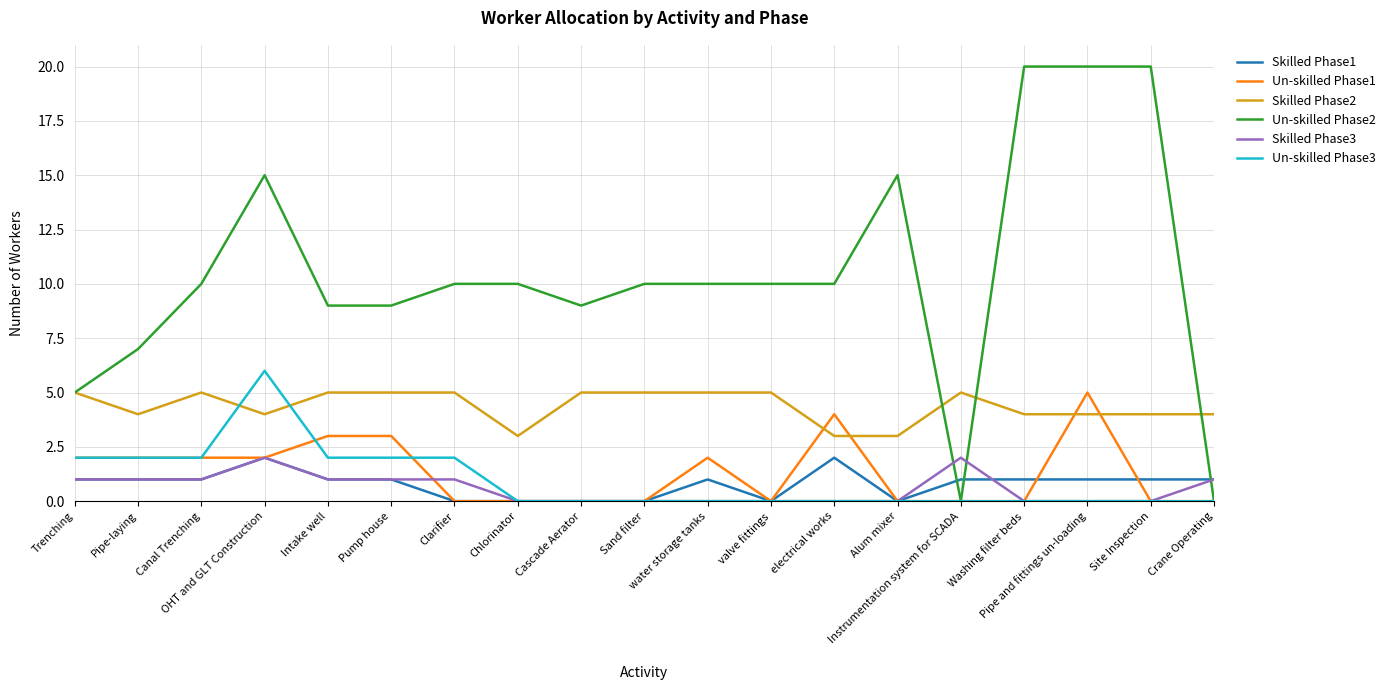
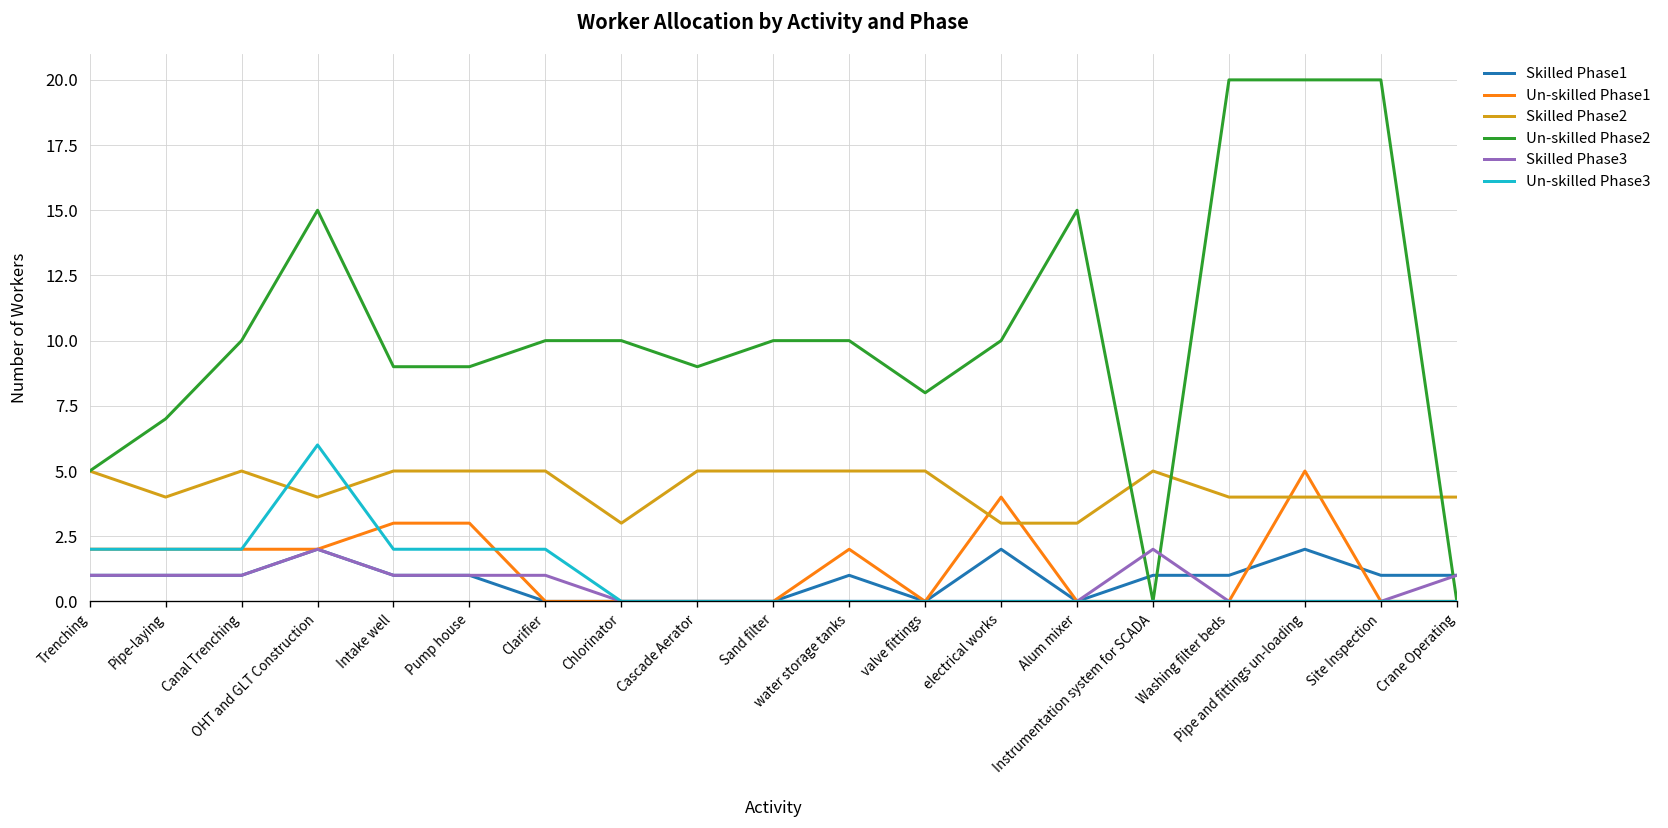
  {
    "Skilled Phase1": {
      "water storage tanks": 1,
      "electrical works": 2,
      "Instrumentation system for SCADA": 1,
      "Washing filter beds": 1,
-     "Pipe and fittings un-loading": 1,
+     "Pipe and fittings un-loading": 2,
      "Site Inspection": 1
    },
    "Un-skilled Phase2": {
      "Pipe-laying": 7,
      "Canal Trenching": 10,
      "OHT and GLT Construction": 15,
      "Intake well": 9,
      "Pump house": 9,
      "Clarifier": 10,
      "Chlorinator": 10,
      "Cascade Aerator": 9,
      "Sand filter": 10,
      "water storage tanks": 10,
-     "valve fittings": 10,
+     "valve fittings": 8,
      "electrical works": 10,
      "Alum mixer": 15,
      "Washing filter beds": 20,
      "Pipe and fittings un-loading": 20,
      "Site Inspection": 20
    },
    "Skilled Phase3": {
      "Clarifier": 1,
      "Instrumentation system for SCADA": 2
    },
    "Un-skilled Phase3": {
      "OHT and GLT Construction": 6,
      "Intake well": 2,
      "Pump house": 2,
      "Clarifier": 2
    }
  }
